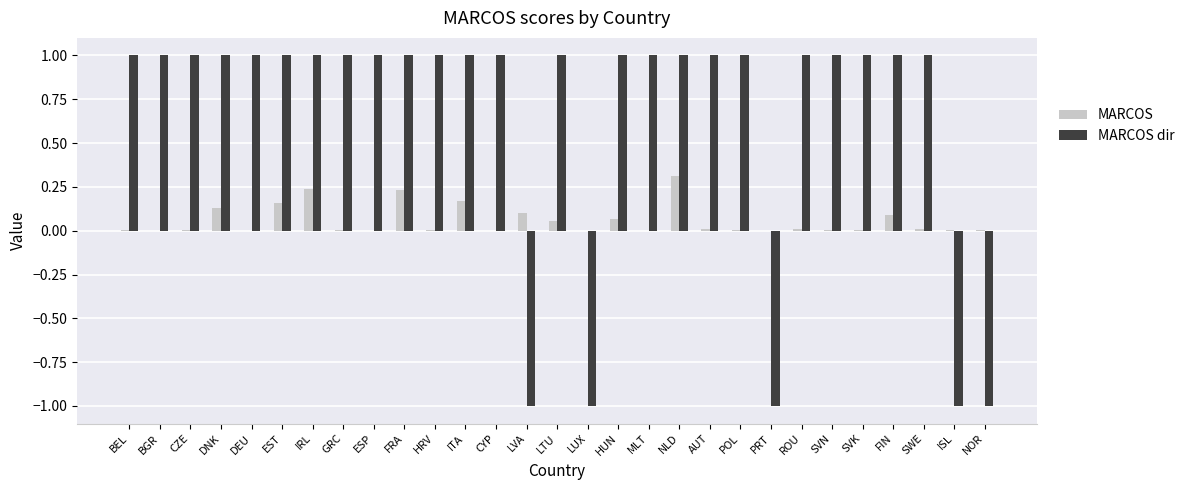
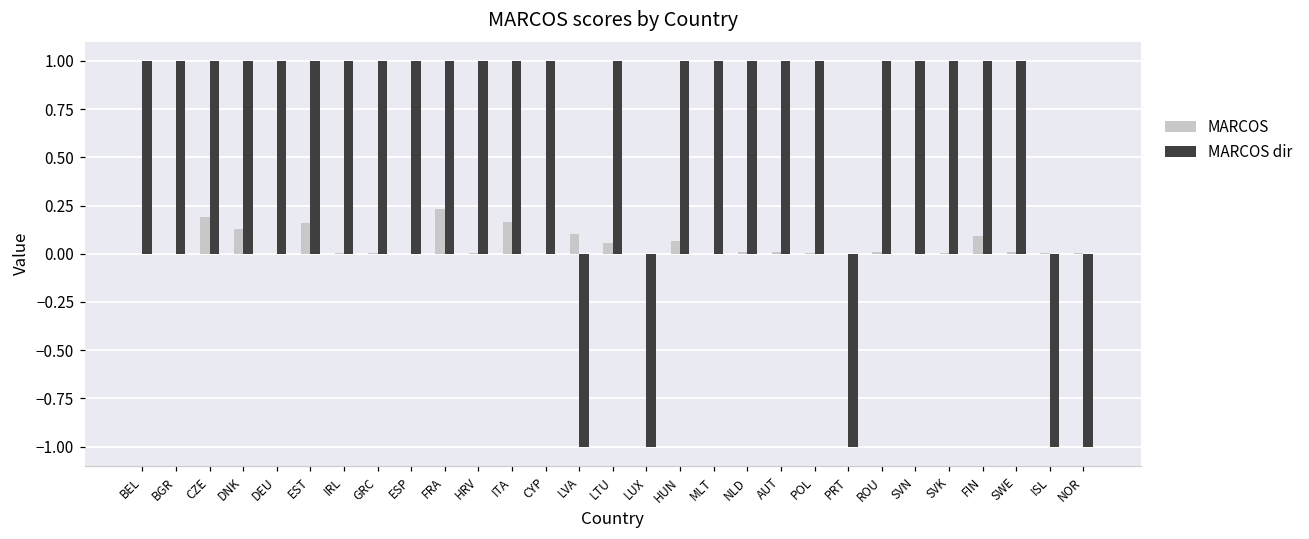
  {
    "MARCOS": {
-     "CZE": 0.00,
+     "CZE": 0.19,
      "DNK": 0.13,
      "EST": 0.16,
-     "IRL": 0.24,
+     "IRL": 0.00,
      "FRA": 0.23,
      "ITA": 0.17,
      "LVA": 0.10,
      "LTU": 0.06,
      "HUN": 0.07,
-     "NLD": 0.31,
+     "NLD": 0.01,
      "FIN": 0.09
    },
    "MARCOS dir": {
      "BEL": 1.00,
      "BGR": 1.00,
      "CZE": 1.00,
      "DNK": 1.00,
      "DEU": 1.00,
      "EST": 1.00,
      "IRL": 1.00,
      "GRC": 1.00,
      "ESP": 1.00,
      "FRA": 1.00,
      "HRV": 1.00,
      "ITA": 1.00,
      "CYP": 1.00,
      "LVA": -1.00,
      "LTU": 1.00,
      "LUX": -1.00,
      "HUN": 1.00,
      "MLT": 1.00,
      "NLD": 1.00,
      "AUT": 1.00,
      "POL": 1.00,
      "PRT": -1.00,
      "ROU": 1.00,
      "SVN": 1.00,
      "SVK": 1.00,
      "FIN": 1.00,
      "SWE": 1.00,
      "ISL": -1.00,
      "NOR": -1.00
    }
  }
